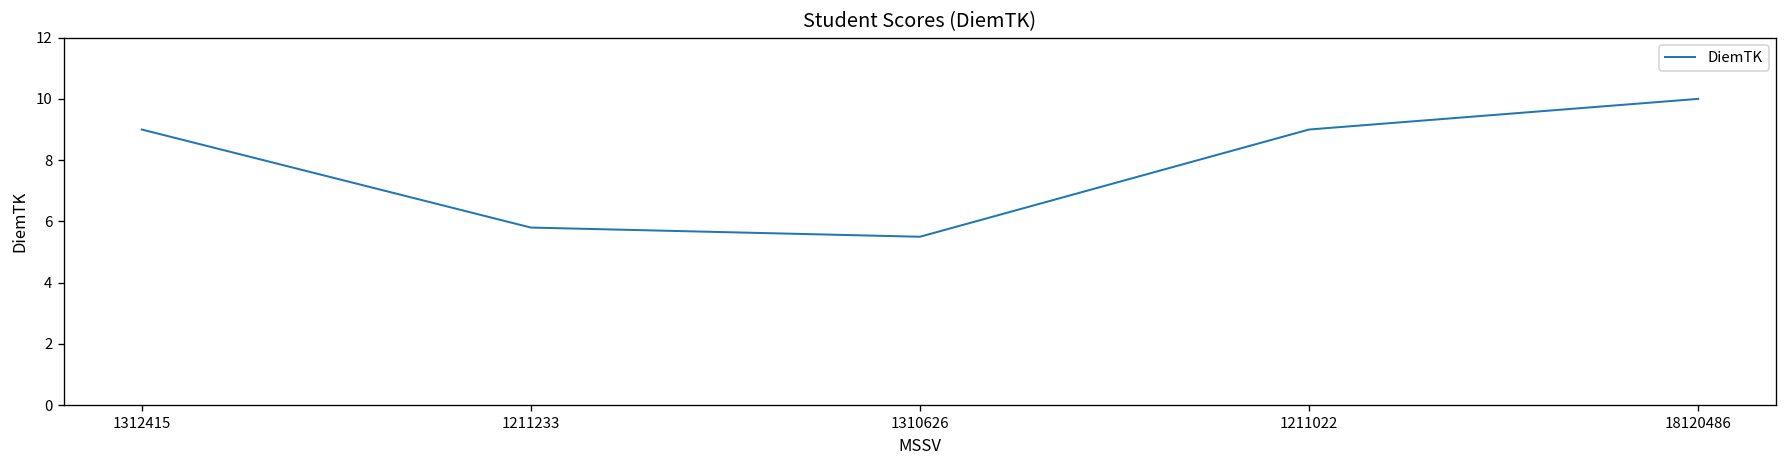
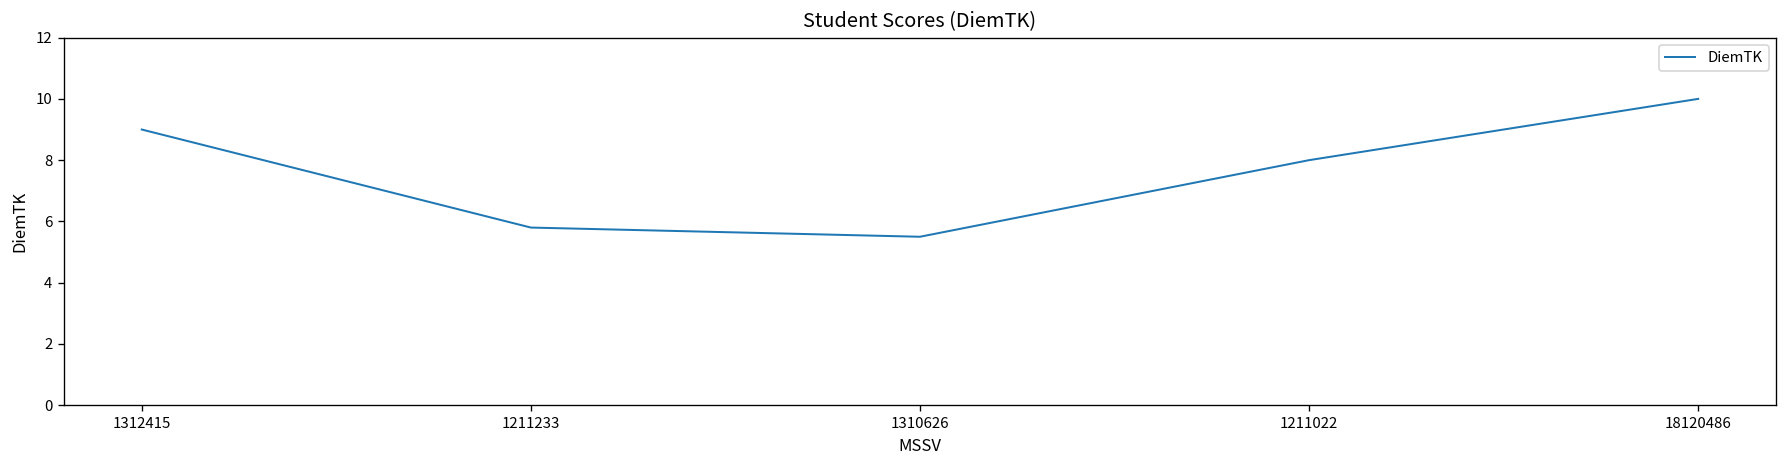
  {
    "1312415": 9,
    "1211233": 5.8,
    "1310626": 5.5,
-   "1211022": 9,
+   "1211022": 8,
    "18120486": 10
  }
